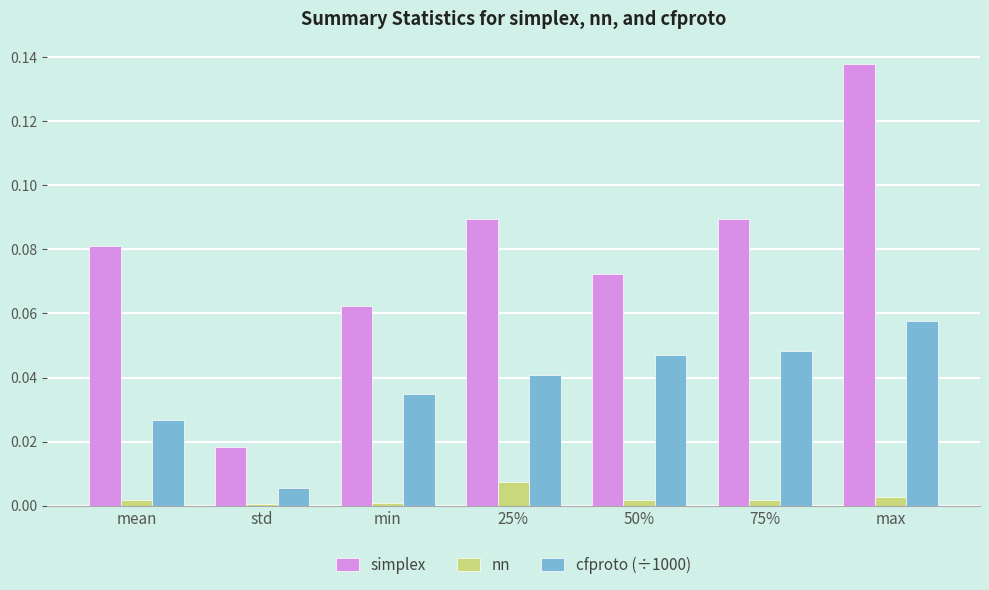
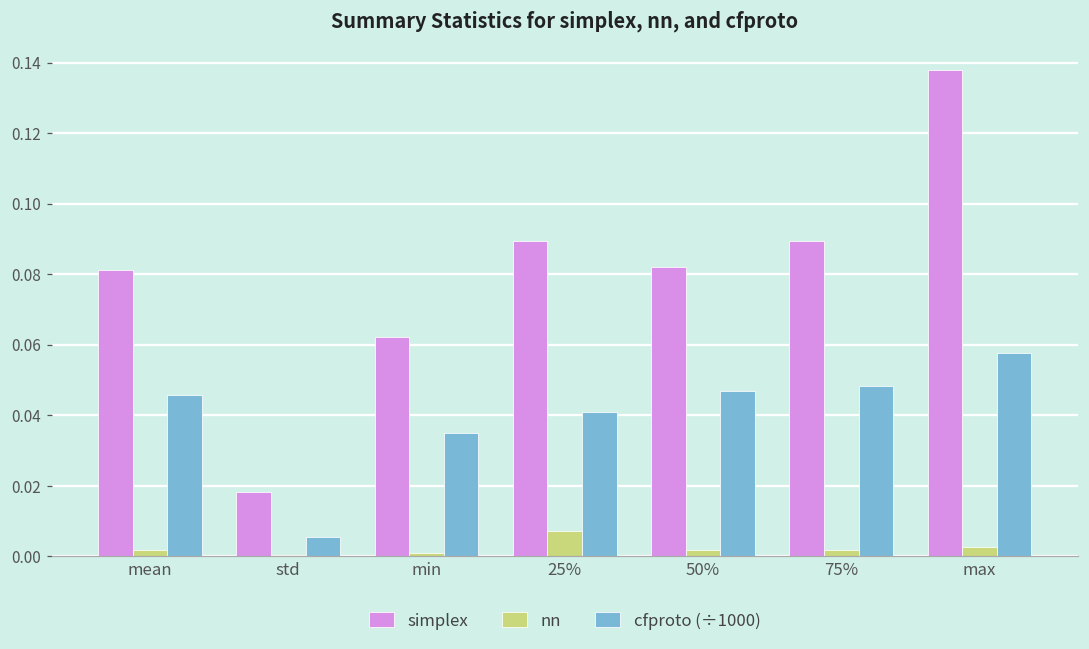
  {
    "simplex": {
      "mean": 0.081,
      "std": 0.018,
      "min": 0.062,
      "25%": 0.089,
-     "50%": 0.072,
+     "50%": 0.082,
      "75%": 0.089,
      "max": 0.138
    },
    "nn": {
      "mean": 0.002,
      "min": 0.001,
      "25%": 0.007,
      "50%": 0.002,
      "75%": 0.002,
      "max": 0.003
    },
    "cfproto (÷1000)": {
-     "mean": 0.027,
+     "mean": 0.046,
      "std": 0.006,
      "min": 0.035,
      "25%": 0.041,
      "50%": 0.047,
      "75%": 0.048,
      "max": 0.058
    }
  }
